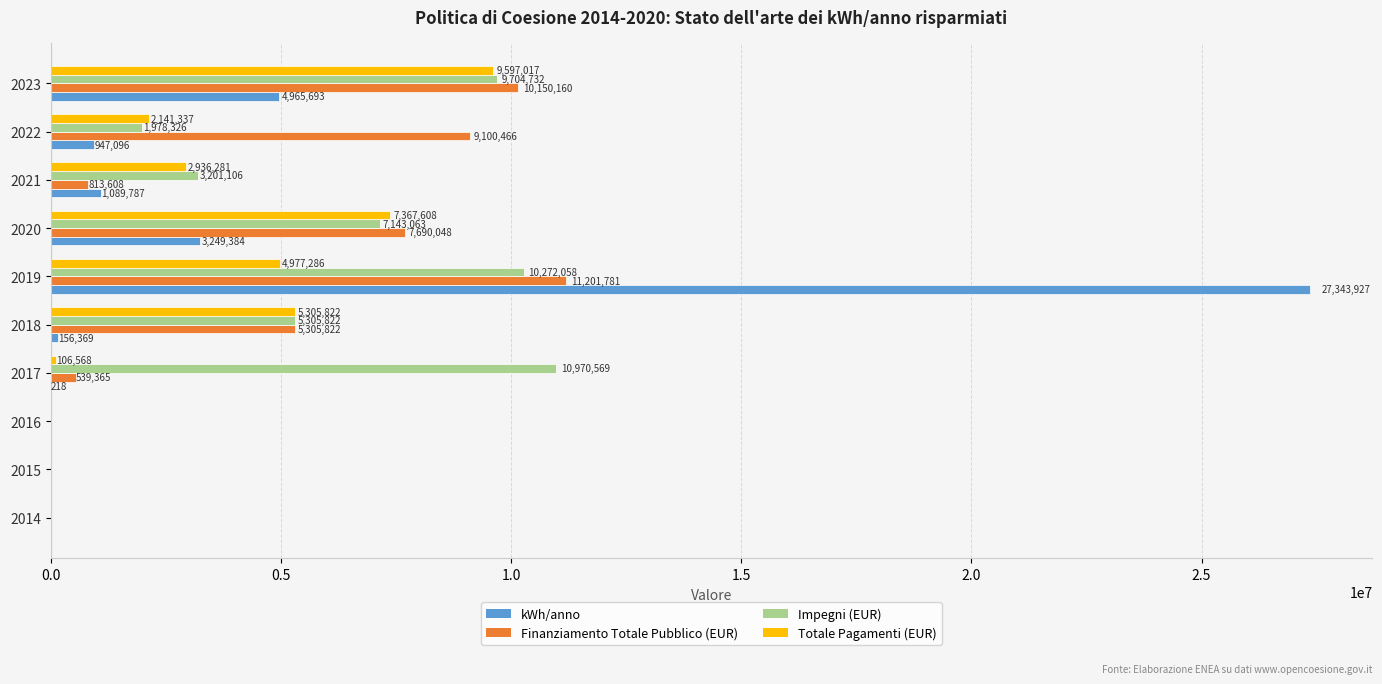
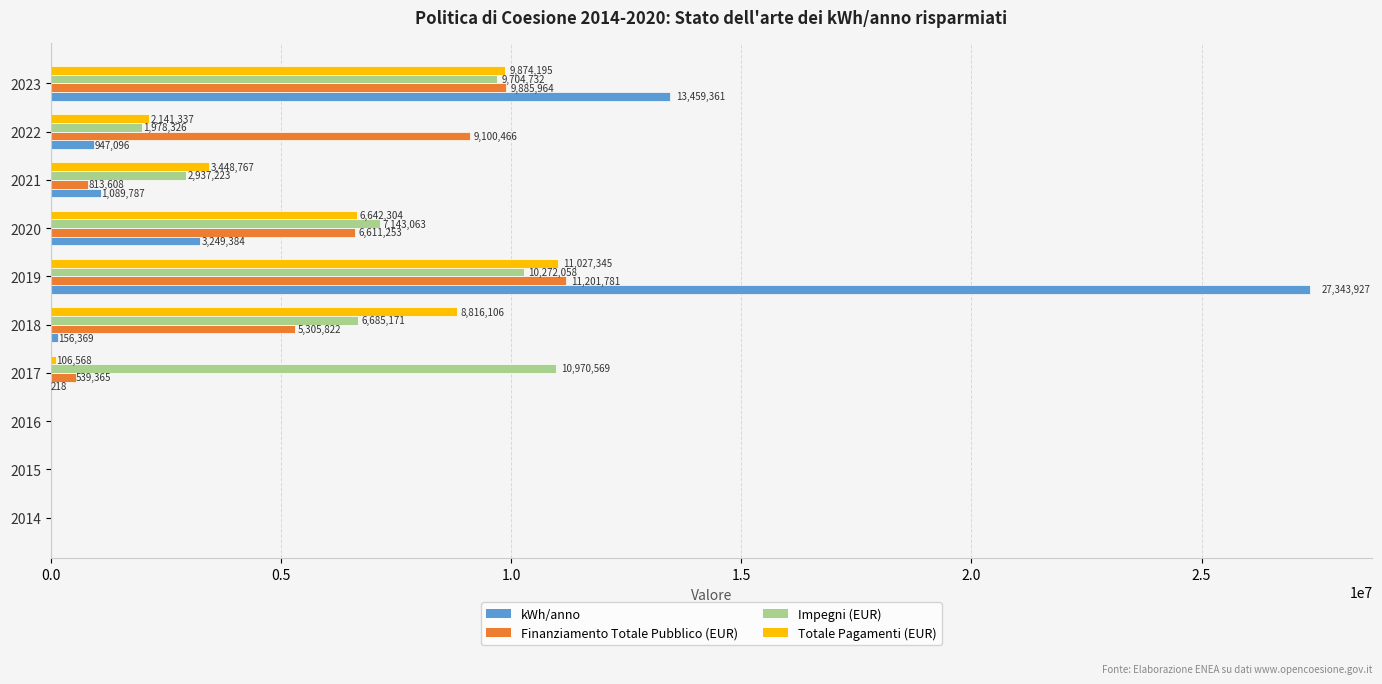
  {
    "kWh/anno": {
-     "2023": "4,965,693",
+     "2023": "13,459,361",
      "2022": "947,096",
      "2021": "1,089,787",
      "2020": "3,249,384",
      "2019": "27,343,927",
      "2018": "156,369",
      "2017": "218"
    },
    "Finanziamento Totale Pubblico (EUR)": {
-     "2023": "10,150,160",
+     "2023": "9,885,964",
      "2022": "9,100,466",
      "2021": "813,608",
-     "2020": "7,690,048",
+     "2020": "6,611,253",
      "2019": "11,201,781",
      "2018": "5,305,822",
      "2017": "539,365"
    },
    "Impegni (EUR)": {
      "2023": "9,704,732",
      "2022": "1,978,326",
-     "2021": "3,201,106",
+     "2021": "2,937,223",
      "2020": "7,143,063",
      "2019": "10,272,058",
-     "2018": "5,305,822",
+     "2018": "6,685,171",
      "2017": "10,970,569"
    },
    "Totale Pagamenti (EUR)": {
-     "2023": "9,597,017",
+     "2023": "9,874,195",
      "2022": "2,141,337",
-     "2021": "2,936,281",
-     "2020": "7,367,608",
-     "2019": "4,977,286",
-     "2018": "5,305,822",
+     "2021": "3,448,767",
+     "2020": "6,642,304",
+     "2019": "11,027,345",
+     "2018": "8,816,106",
      "2017": "106,568"
    }
  }
